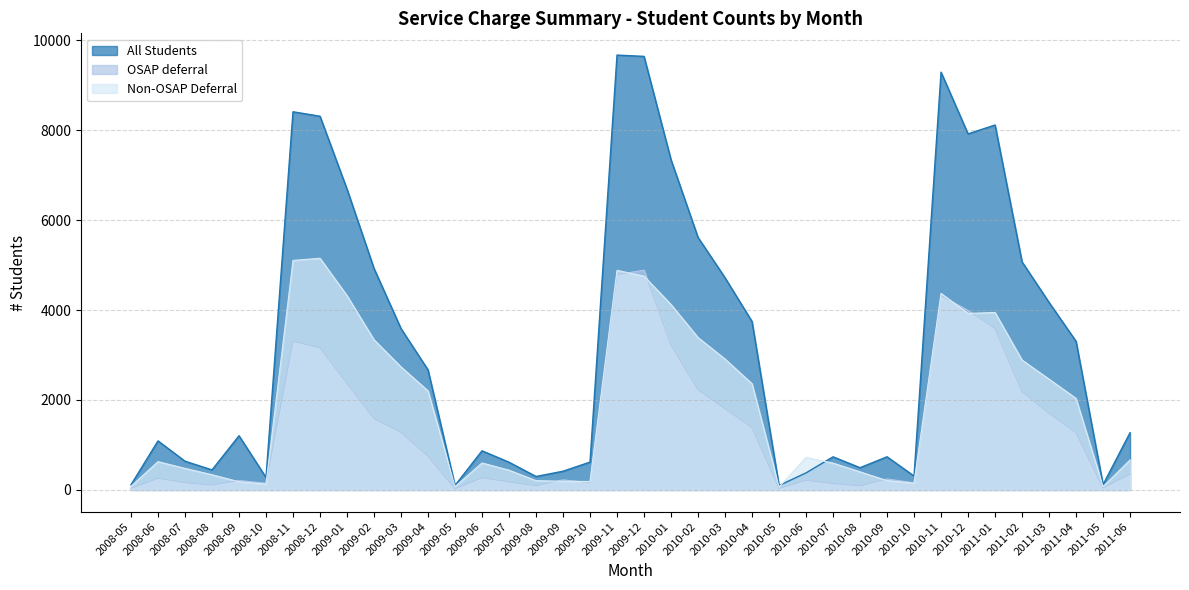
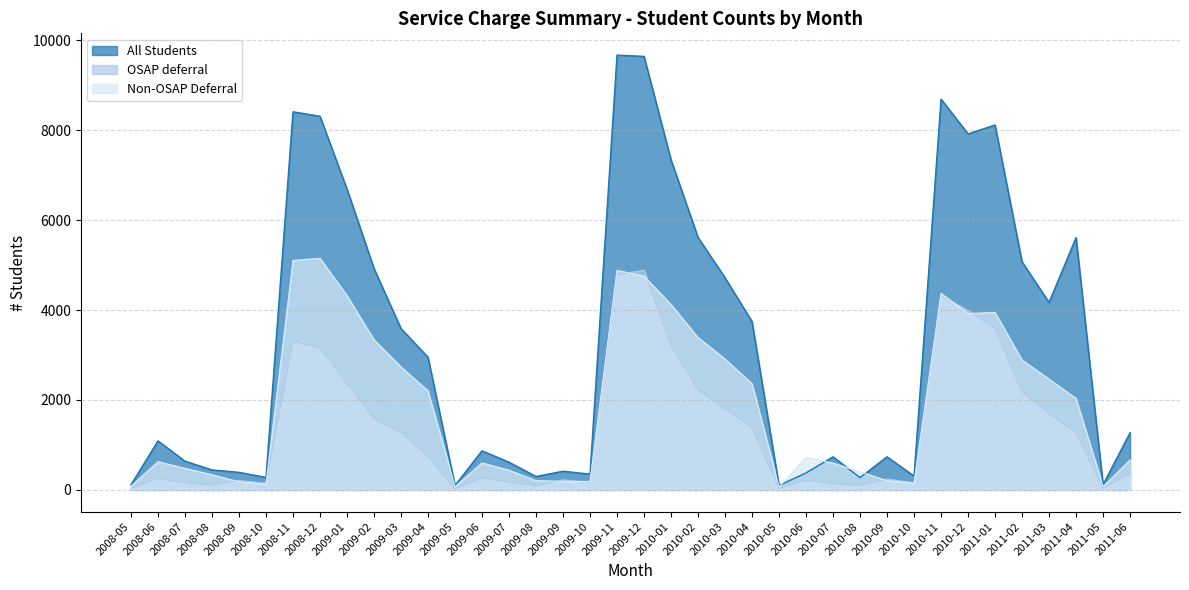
  {
    "All Students": {
      "2008-06": 1100,
      "2008-07": 600,
      "2008-08": 400,
-     "2008-09": 1200,
+     "2008-09": 400,
      "2008-10": 300,
      "2008-11": 8400,
      "2008-12": 8300,
      "2009-01": 6700,
      "2009-02": 4900,
      "2009-03": 3600,
-     "2009-04": 2700,
+     "2009-04": 3000,
      "2009-06": 900,
      "2009-07": 600,
      "2009-08": 300,
      "2009-09": 400,
-     "2009-10": 600,
+     "2009-10": 400,
      "2009-11": 9700,
      "2009-12": 9600,
      "2010-01": 7300,
      "2010-02": 5600,
      "2010-03": 4700,
      "2010-04": 3700,
      "2010-06": 400,
      "2010-07": 700,
-     "2010-08": 500,
+     "2010-08": 300,
      "2010-09": 700,
      "2010-10": 300,
-     "2010-11": 9300,
+     "2010-11": 8700,
      "2010-12": 7900,
      "2011-01": 8100,
      "2011-02": 5100,
      "2011-03": 4200,
-     "2011-04": 3300,
+     "2011-04": 5600,
      "2011-06": 1300
    }
  }
